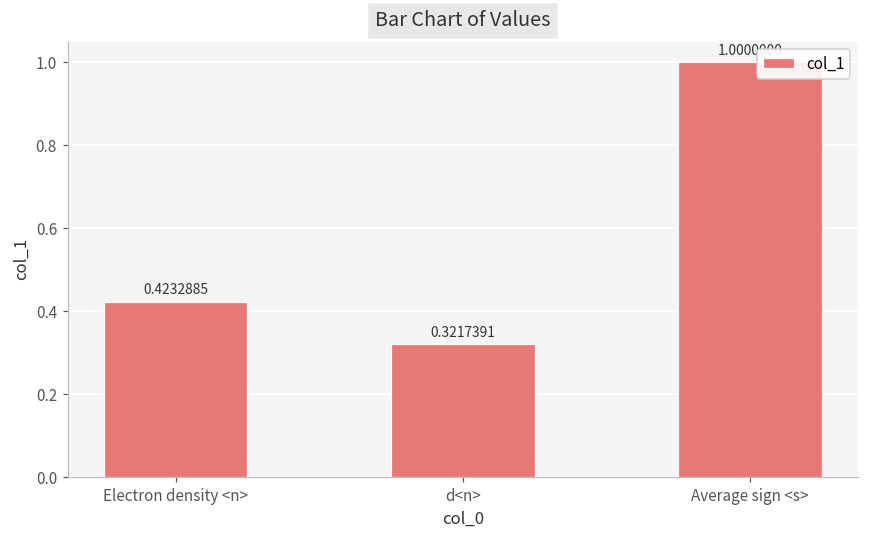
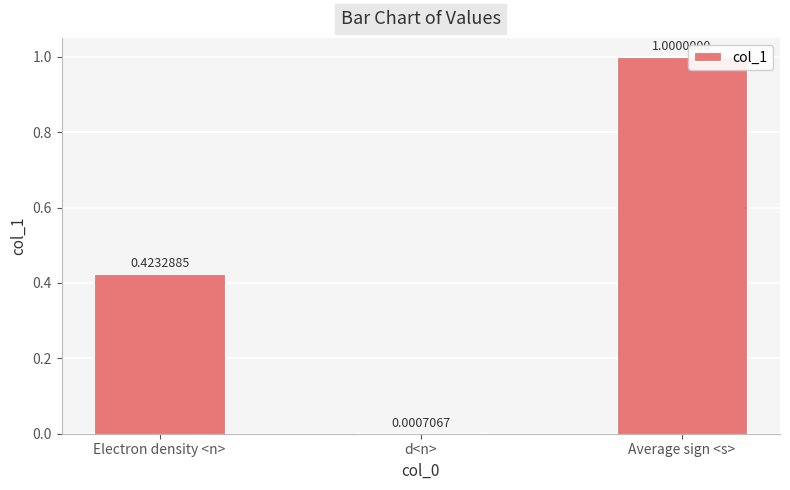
  {
    "Electron density <n>": 0.4232885,
-   "d<n>": 0.3217391
+   "d<n>": 0.0007067
  }
